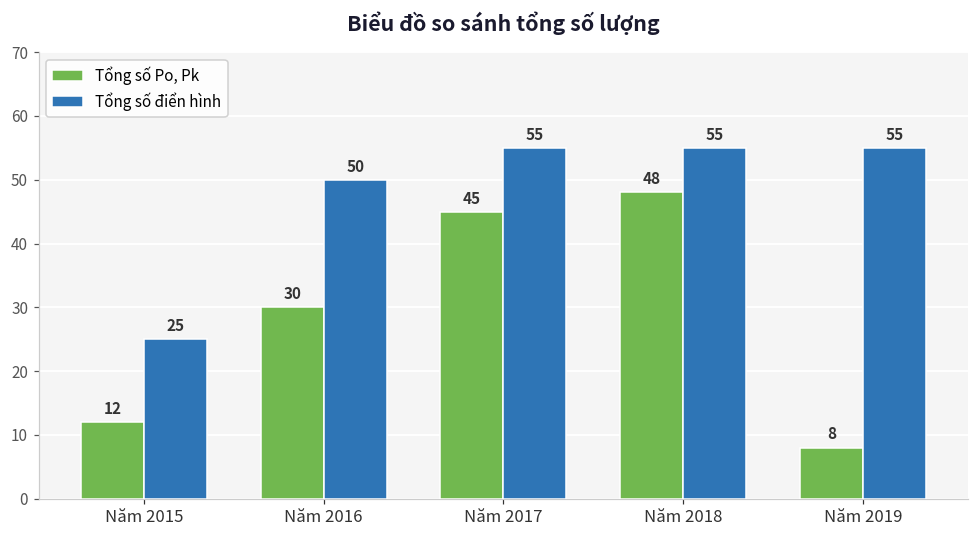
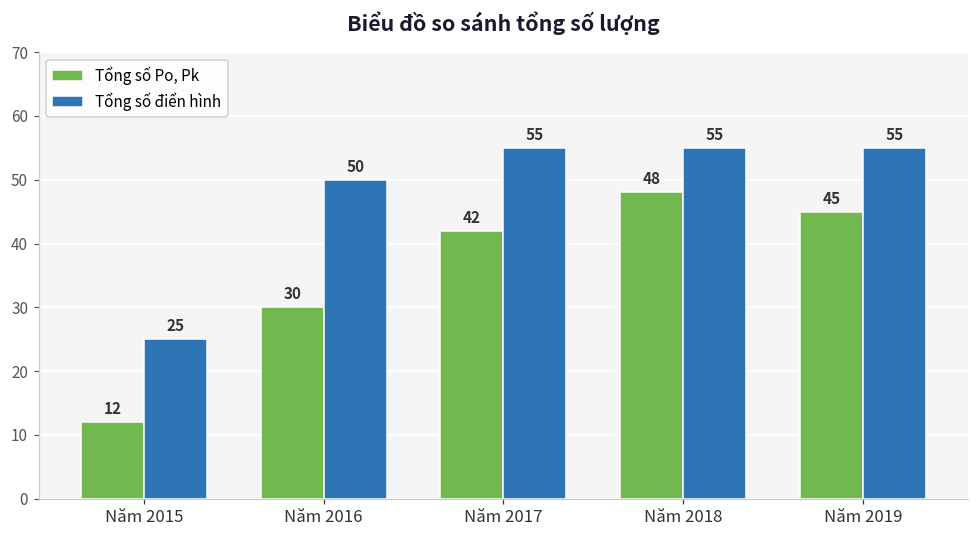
  {
    "Tổng số Po, Pk": {
      "Năm 2015": 12,
      "Năm 2016": 30,
-     "Năm 2017": 45,
+     "Năm 2017": 42,
      "Năm 2018": 48,
-     "Năm 2019": 8
+     "Năm 2019": 45
    },
    "Tổng số điển hình": {
      "Năm 2015": 25,
      "Năm 2016": 50,
      "Năm 2017": 55,
      "Năm 2018": 55,
      "Năm 2019": 55
    }
  }
